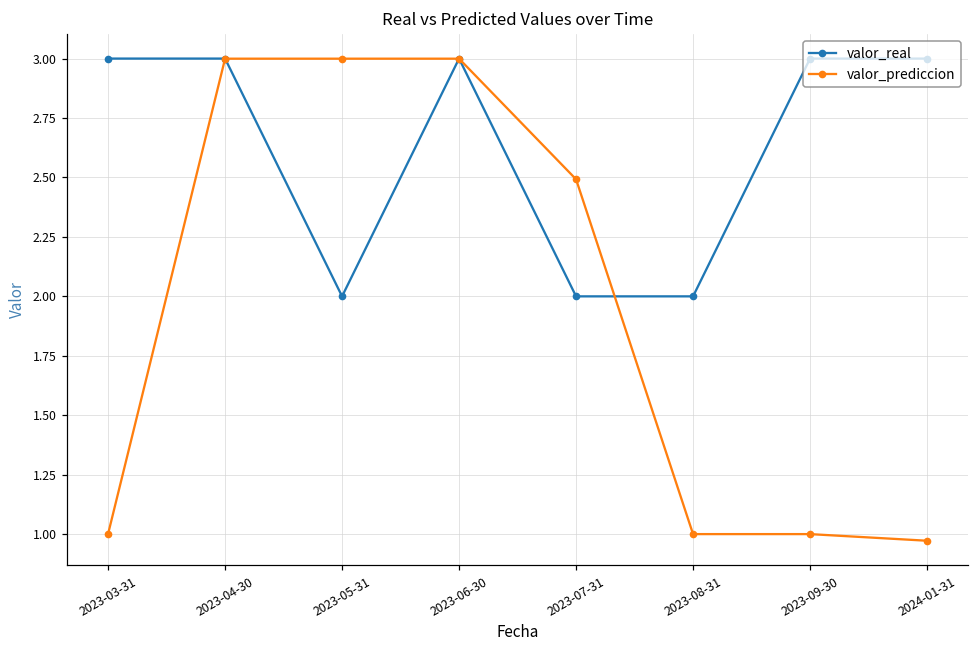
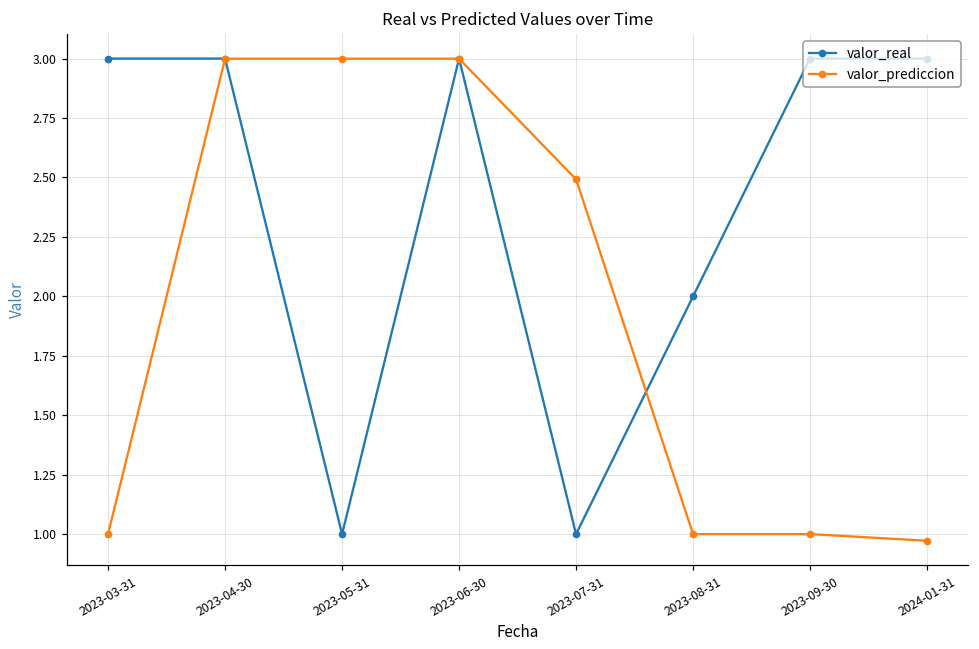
  {
    "valor_real": {
      "2023-03-31": 3,
-     "2023-05-31": 2,
-     "2023-07-31": 2,
+     "2023-05-31": 1,
+     "2023-07-31": 1,
      "2023-08-31": 2
    },
    "valor_prediccion": {
      "2023-03-31": 1,
      "2023-05-31": 3,
      "2023-07-31": 2.49,
      "2023-08-31": 1,
      "2023-09-30": 1,
      "2024-01-31": 0.97
    }
  }
